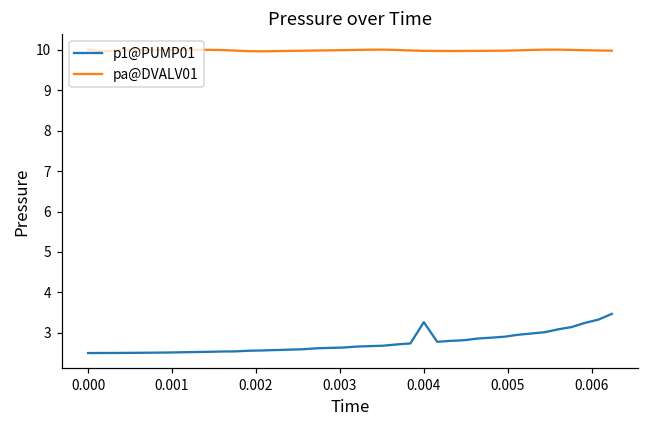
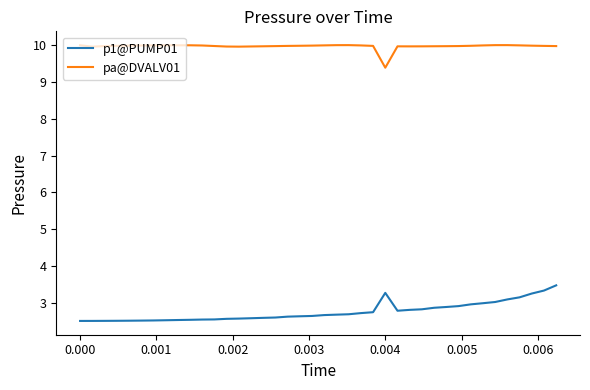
  {
    "p1@PUMP01": {
      "0.000": 2.5,
      "0.004": 3.3
    },
    "pa@DVALV01": {
-     "0.004": 10.0
+     "0.004": 9.4
    }
  }
